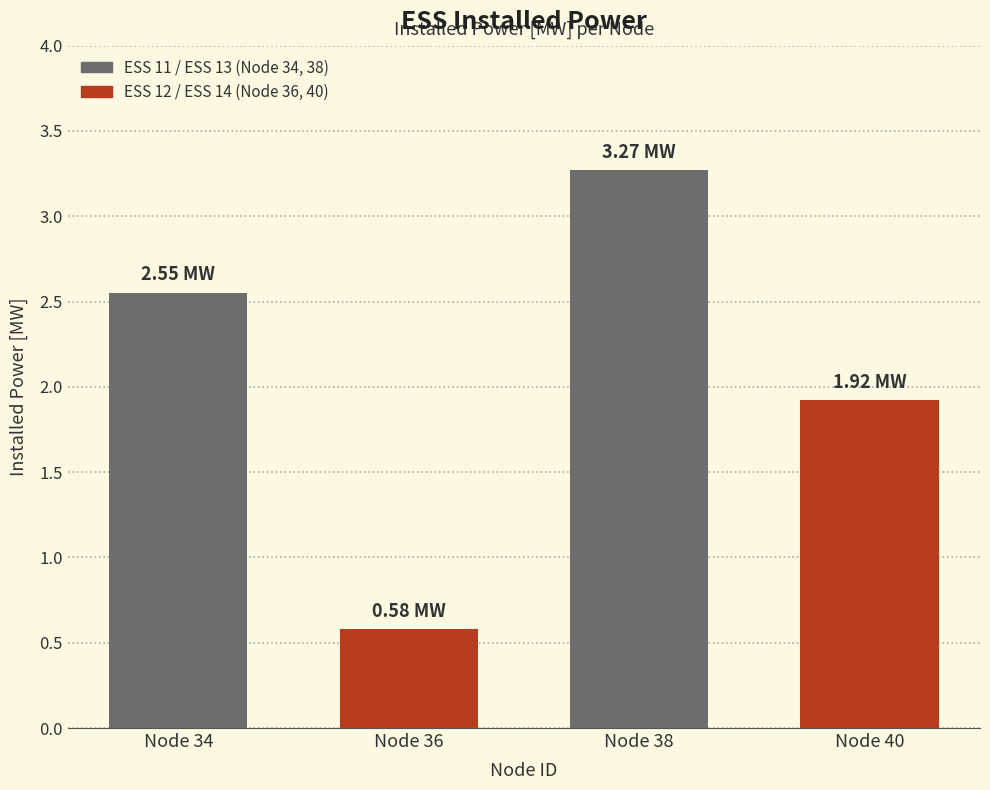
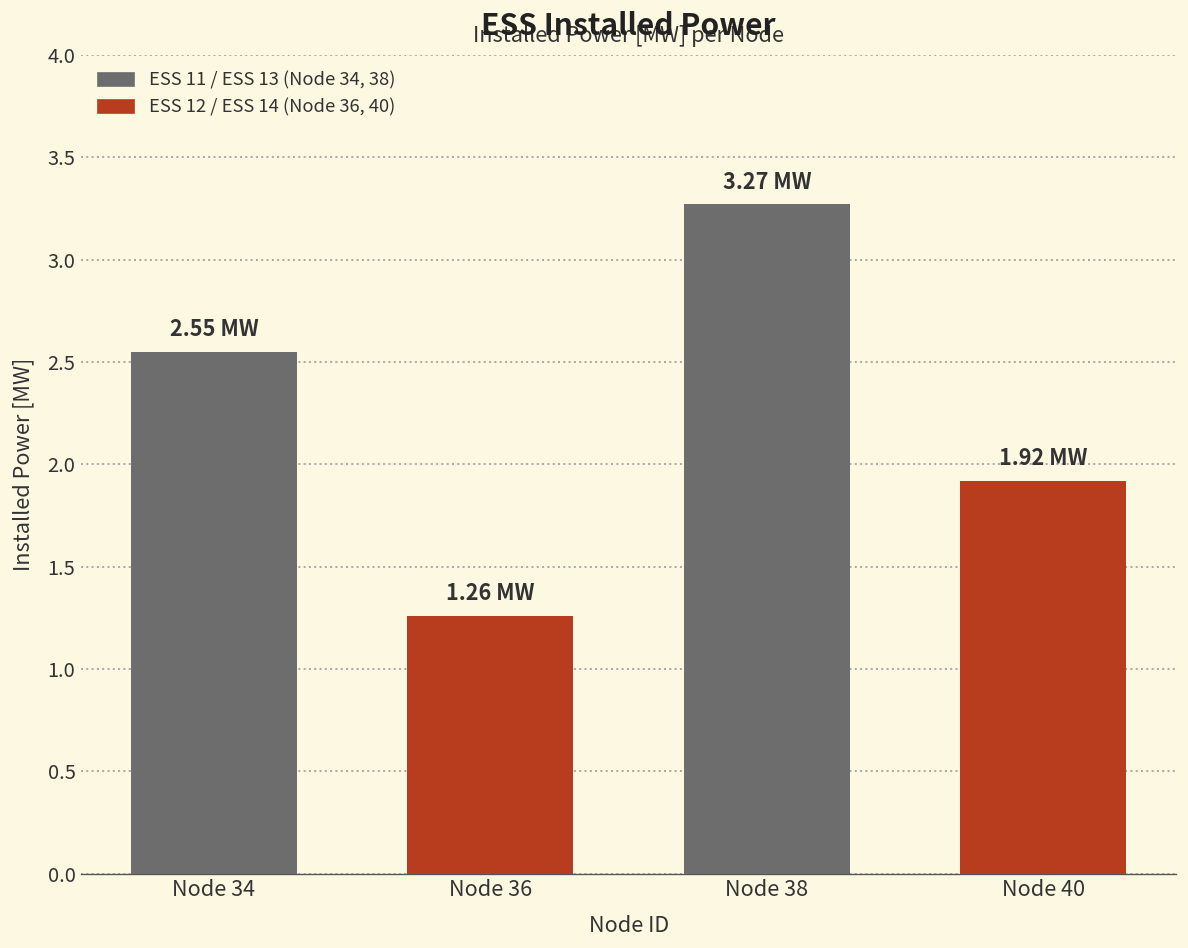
  {
    "Node 34": 2.55,
-   "Node 36": 0.58,
+   "Node 36": 1.26,
    "Node 38": 3.27,
    "Node 40": 1.92
  }
